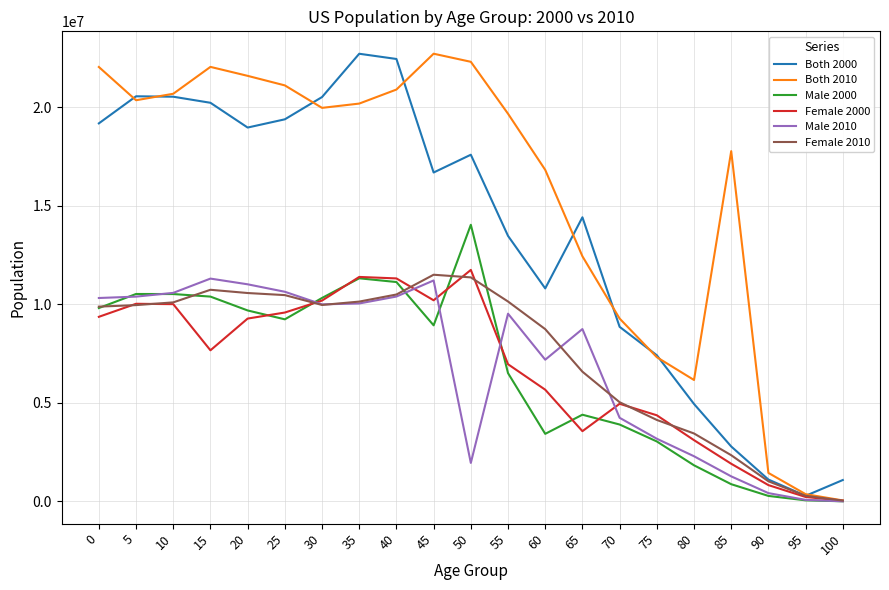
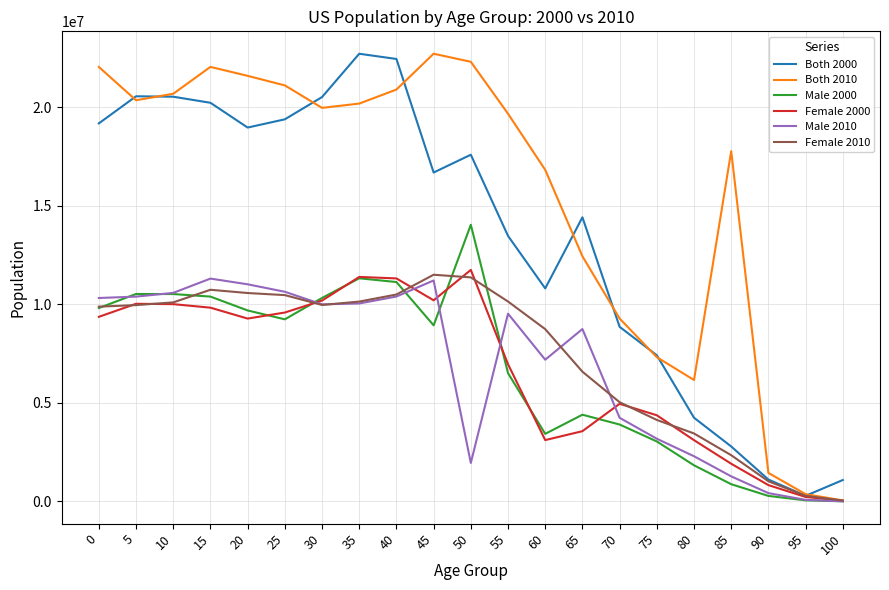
  {
    "Both 2000": {
      "0": 19200000,
      "5": 20500000,
      "10": 20500000,
      "15": 20200000,
      "20": 19000000,
      "25": 19400000,
      "30": 20500000,
      "35": 22700000,
      "40": 22400000,
      "45": 16700000,
      "50": 17600000,
      "55": 13500000,
      "60": 10800000,
      "65": 14400000,
      "70": 8900000,
-     "80": 4900000,
+     "80": 4200000,
      "85": 2800000,
      "100": 1100000
    },
    "Both 2010": {
      "0": 22000000,
      "5": 20300000,
      "10": 20700000,
      "15": 22000000,
      "20": 21600000,
      "25": 21100000,
      "30": 20000000,
      "35": 20200000,
      "40": 20900000,
      "45": 22700000,
      "50": 22300000,
      "55": 19700000,
      "60": 16800000,
      "65": 12400000,
      "70": 9300000,
      "80": 6200000,
      "85": 17800000,
      "90": 1400000
    },
    "Male 2000": {
      "5": 10500000,
      "15": 10400000,
      "20": 9700000,
      "25": 9200000,
      "30": 10300000,
      "40": 11100000,
      "45": 8900000,
      "50": 14000000,
      "55": 6500000,
      "60": 3400000,
      "65": 4400000,
      "70": 3900000,
      "75": 3000000,
      "80": 1800000,
      "85": 900000,
      "90": 300000
    },
    "Female 2000": {
      "0": 9400000,
-     "15": 7700000,
+     "15": 9800000,
      "20": 9300000,
      "25": 9600000,
      "30": 10200000,
      "40": 11300000,
      "45": 10200000,
      "50": 11700000,
      "55": 7000000,
-     "60": 5700000,
+     "60": 3100000,
      "65": 3600000,
      "75": 4400000,
      "80": 3100000,
      "85": 1900000,
      "90": 800000
    },
    "Male 2010": {
      "0": 10300000,
      "5": 10400000,
      "15": 11300000,
      "20": 11000000,
      "25": 10600000,
      "45": 11200000,
      "50": 2000000,
      "55": 9500000,
      "60": 7200000,
      "65": 8700000,
      "70": 4200000,
      "75": 3200000,
      "80": 2300000,
      "85": 1300000,
      "90": 400000
    },
    "Female 2010": {
      "15": 10700000,
      "20": 10600000,
      "25": 10500000,
      "45": 11500000,
      "50": 11400000,
      "55": 10100000,
      "60": 8700000,
      "65": 6600000,
      "75": 4100000,
      "80": 3400000,
      "85": 2300000
    }
  }
